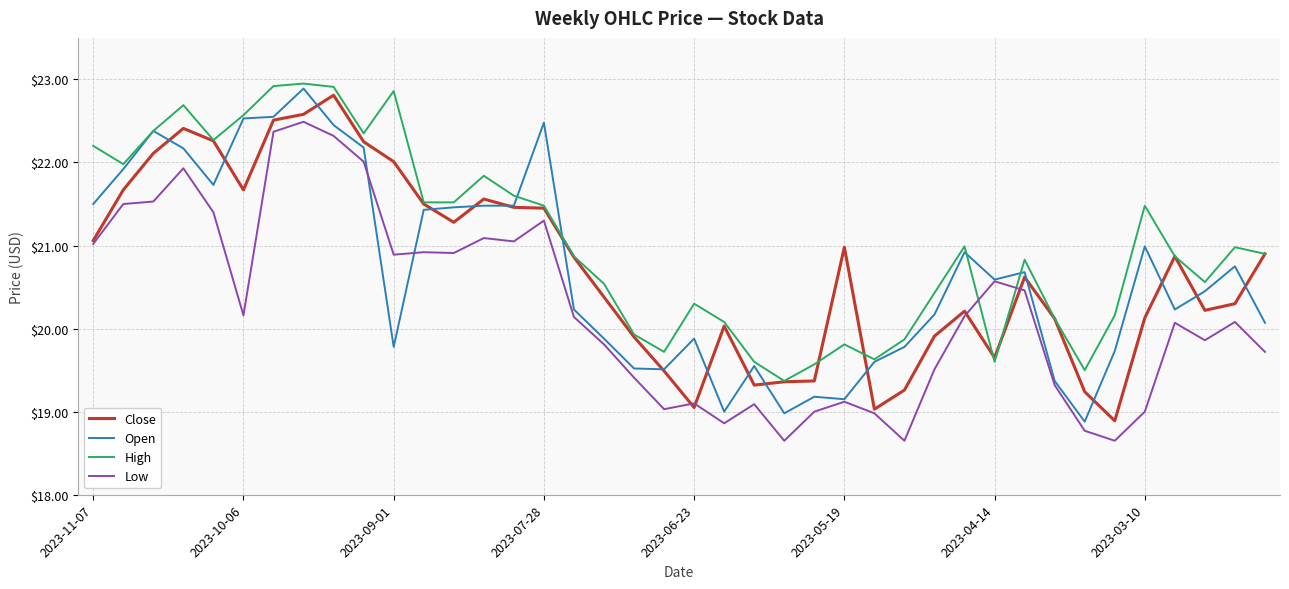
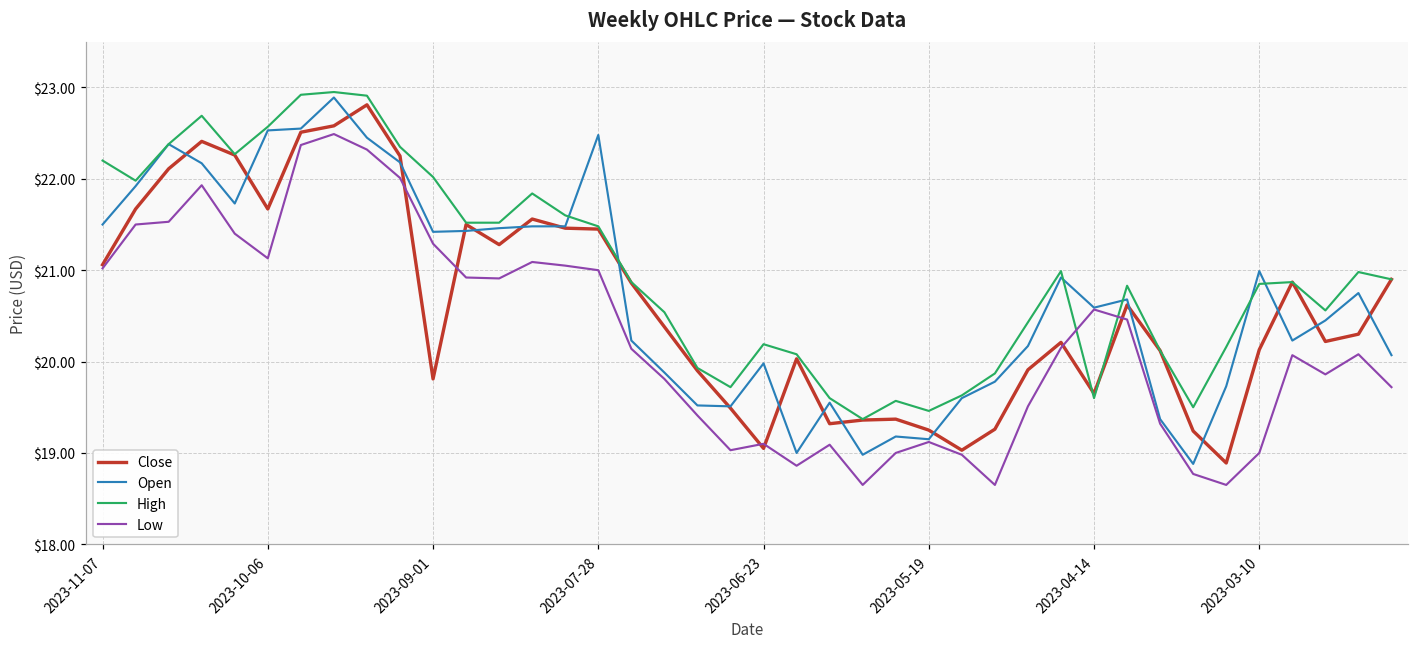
  {
    "Close": {
      "2023-11-07": "$21.1",
      "2023-10-06": "$21.7",
-     "2023-09-01": "$22.0",
+     "2023-09-01": "$19.8",
      "2023-06-23": "$19.1",
-     "2023-05-19": "$21.0",
+     "2023-05-19": "$19.3",
      "2023-04-14": "$19.7",
      "2023-03-10": "$20.1"
    },
    "Open": {
      "2023-11-07": "$21.5",
      "2023-10-06": "$22.5",
-     "2023-09-01": "$19.8",
+     "2023-09-01": "$21.4",
      "2023-07-28": "$22.5",
-     "2023-06-23": "$19.9",
+     "2023-06-23": "$20.0",
      "2023-03-10": "$21.0"
    },
    "High": {
      "2023-11-07": "$22.2",
      "2023-10-06": "$22.6",
-     "2023-09-01": "$22.9",
-     "2023-06-23": "$20.3",
-     "2023-05-19": "$19.8",
+     "2023-09-01": "$22.0",
+     "2023-06-23": "$20.2",
+     "2023-05-19": "$19.5",
      "2023-04-14": "$19.6",
-     "2023-03-10": "$21.5"
+     "2023-03-10": "$20.9"
    },
    "Low": {
      "2023-11-07": "$21.0",
-     "2023-10-06": "$20.2",
-     "2023-09-01": "$20.9",
-     "2023-07-28": "$21.3",
+     "2023-10-06": "$21.1",
+     "2023-09-01": "$21.3",
+     "2023-07-28": "$21.0",
      "2023-06-23": "$19.1",
      "2023-03-10": "$19.0"
    }
  }
